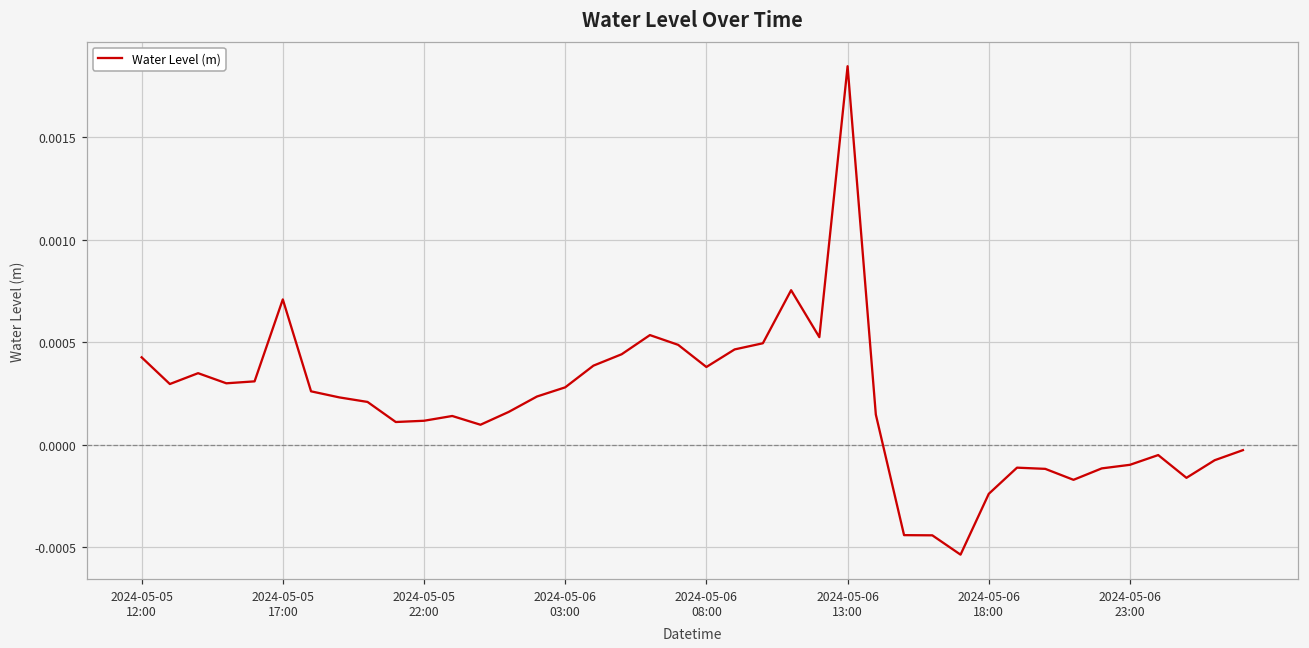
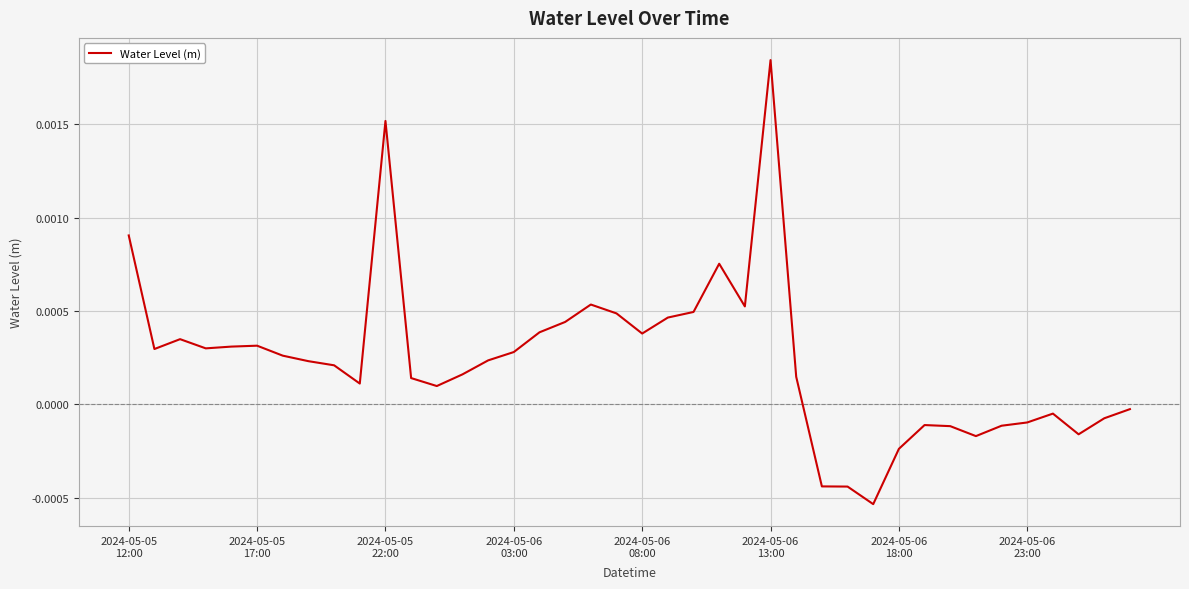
  {
-   "2024-05-05 12:00": 0.00043,
-   "2024-05-05 17:00": 0.00071,
-   "2024-05-05 22:00": 0.00012,
+   "2024-05-05 12:00": 0.00090,
+   "2024-05-05 17:00": 0.00031,
+   "2024-05-05 22:00": 0.00152,
    "2024-05-06 03:00": 0.00028,
    "2024-05-06 08:00": 0.00038,
    "2024-05-06 13:00": 0.00184,
    "2024-05-06 18:00": -0.00024,
    "2024-05-06 23:00": -0.00010
  }
